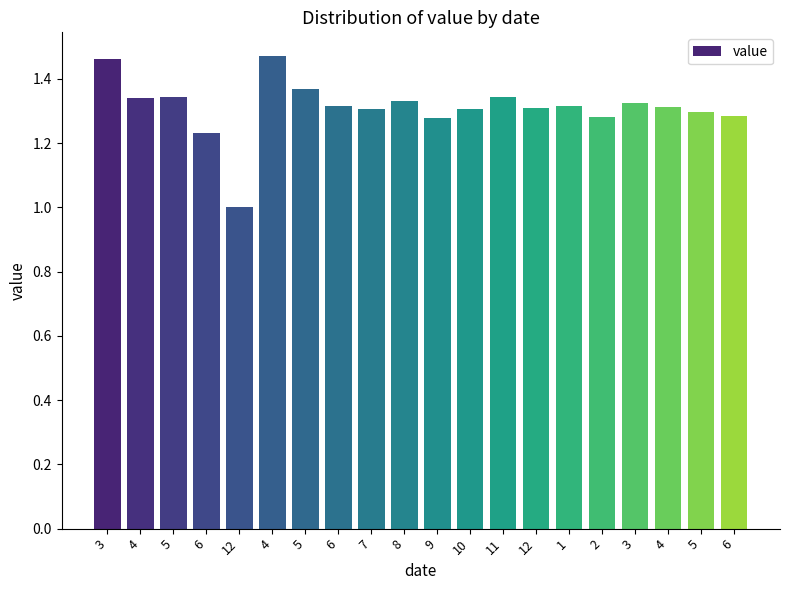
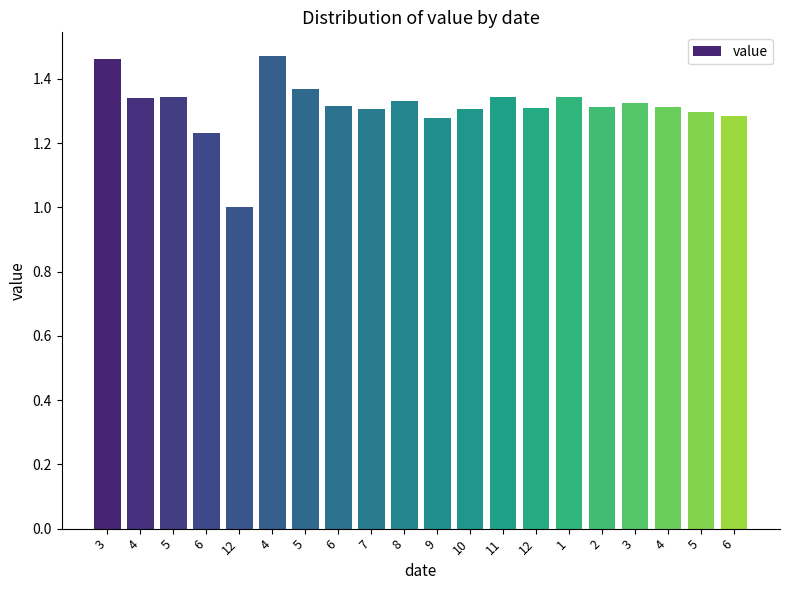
  {
    "7": 1.31,
    "8": 1.33,
    "9": 1.28,
    "10": 1.31,
    "11": 1.34,
-   "1": 1.32,
-   "2": 1.28
+   "1": 1.34,
+   "2": 1.31
  }
